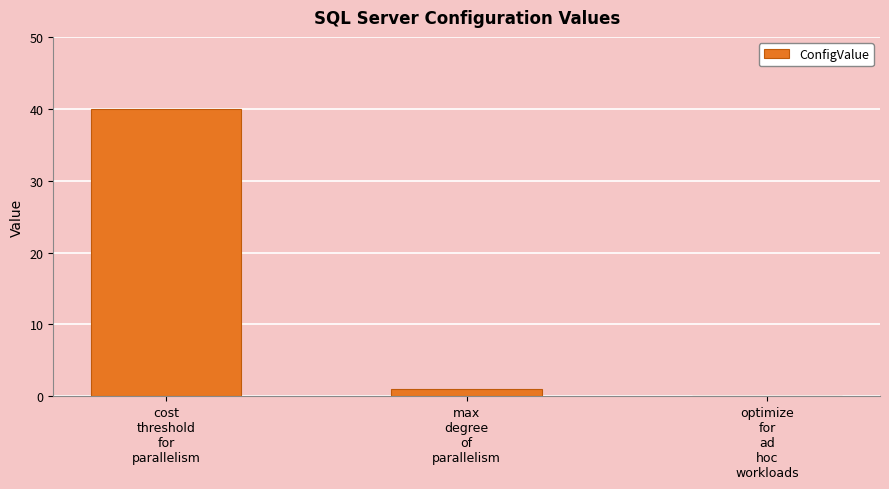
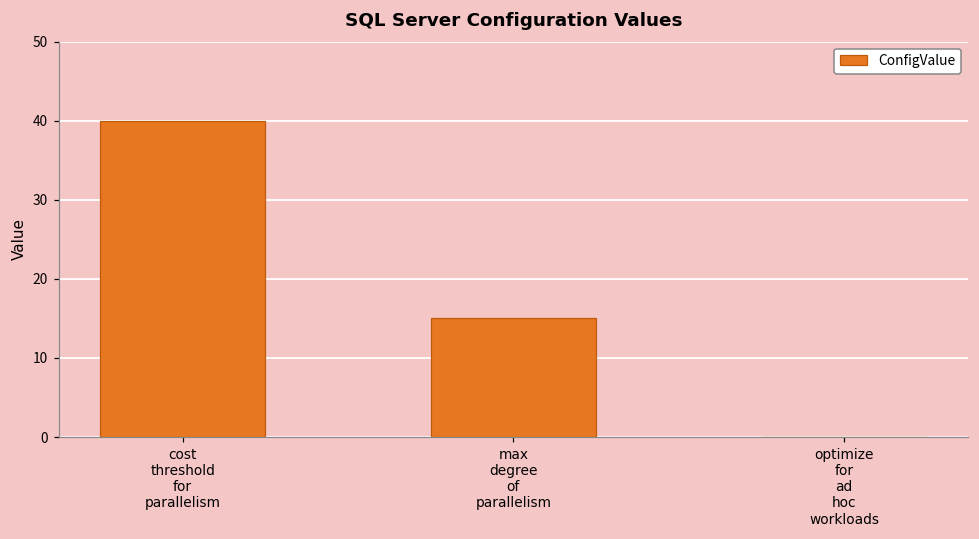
  {
    "cost threshold for parallelism": 40,
-   "max degree of parallelism": 1,
+   "max degree of parallelism": 15,
    "optimize for ad hoc workloads": 0
  }
